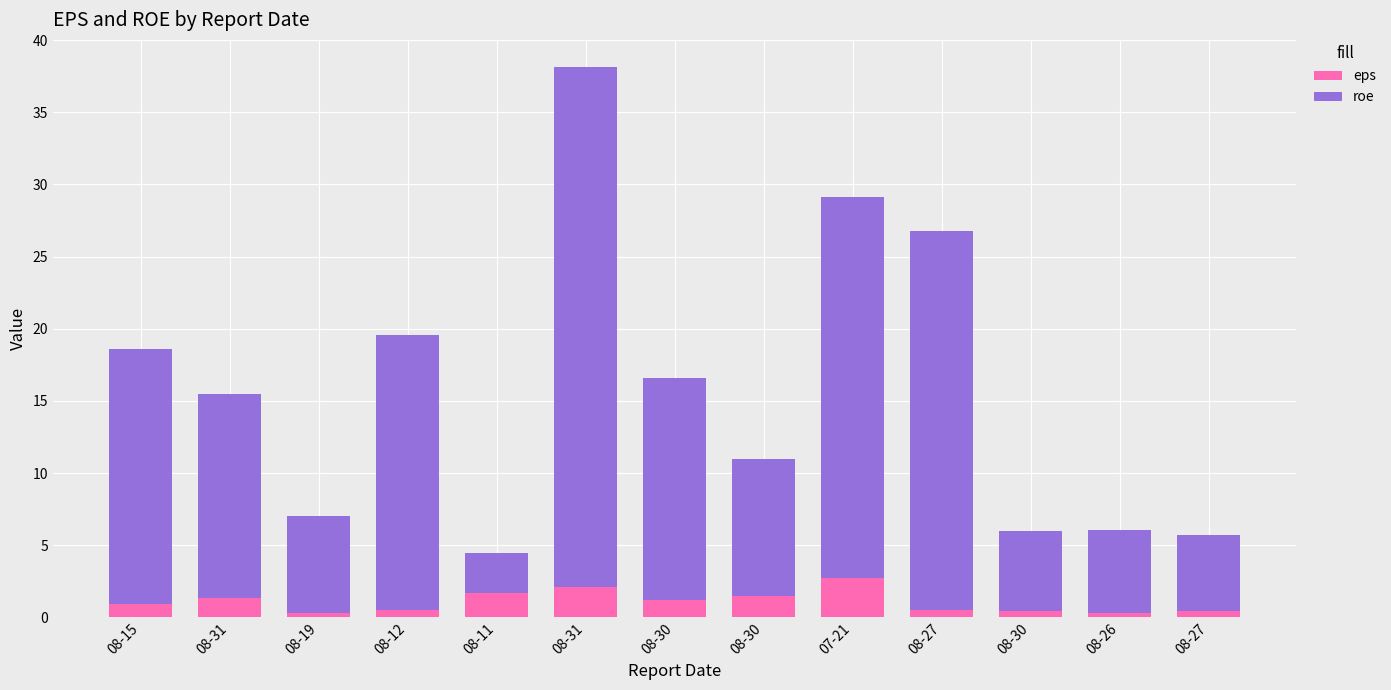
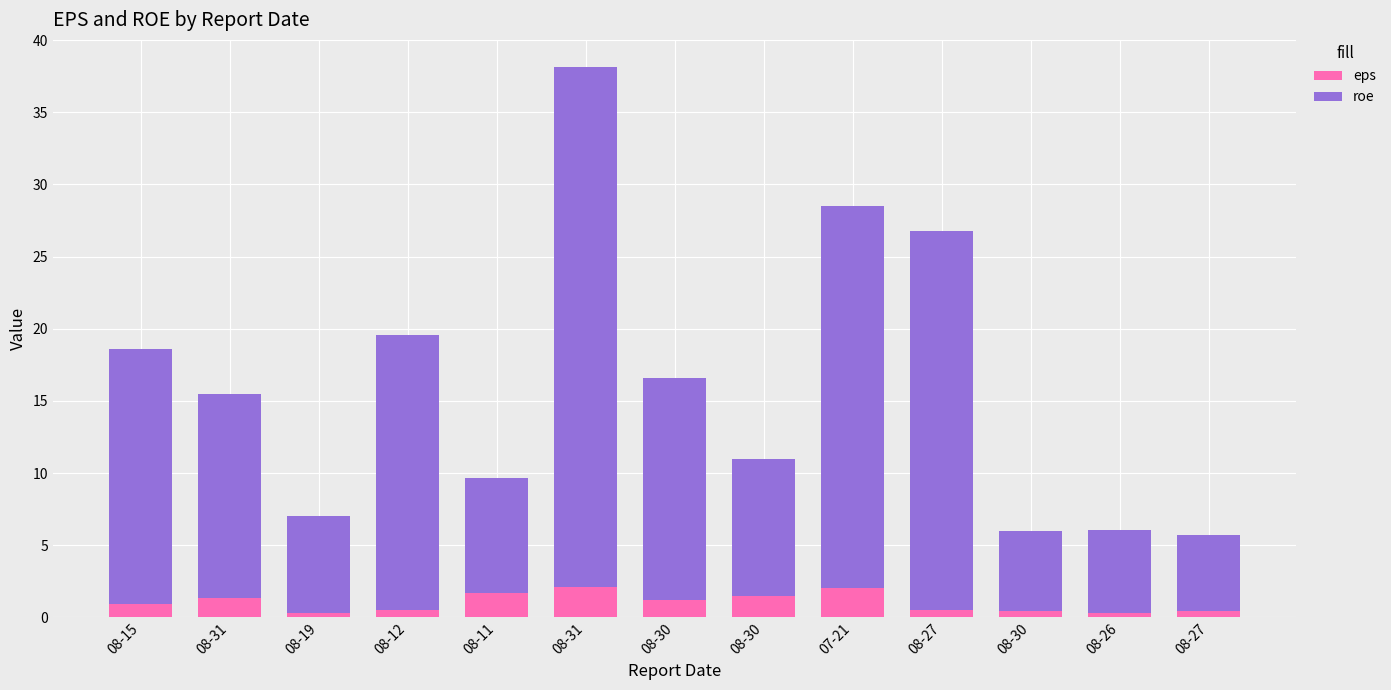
  {
    "eps": {
      "08-15": 0.9,
      "08-19": 0.3,
      "08-12": 0.5,
      "08-11": 1.7,
-     "07-21": 2.7,
+     "07-21": 2.1,
      "08-26": 0.3
    },
    "roe": {
      "08-15": 17.7,
      "08-19": 6.7,
      "08-12": 19.0,
-     "08-11": 2.8,
+     "08-11": 8.0,
      "07-21": 26.4,
      "08-26": 5.8
    }
  }
